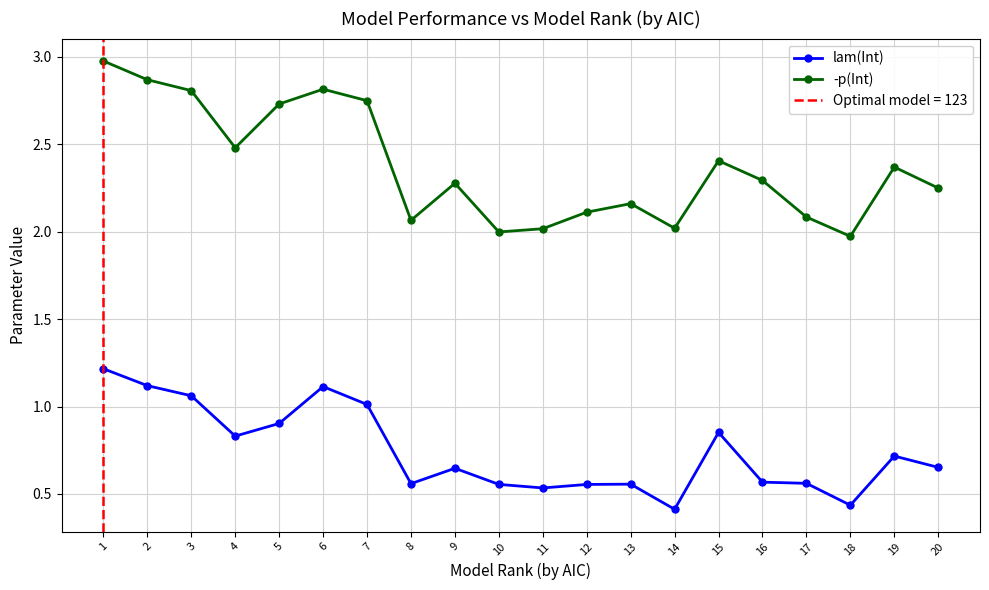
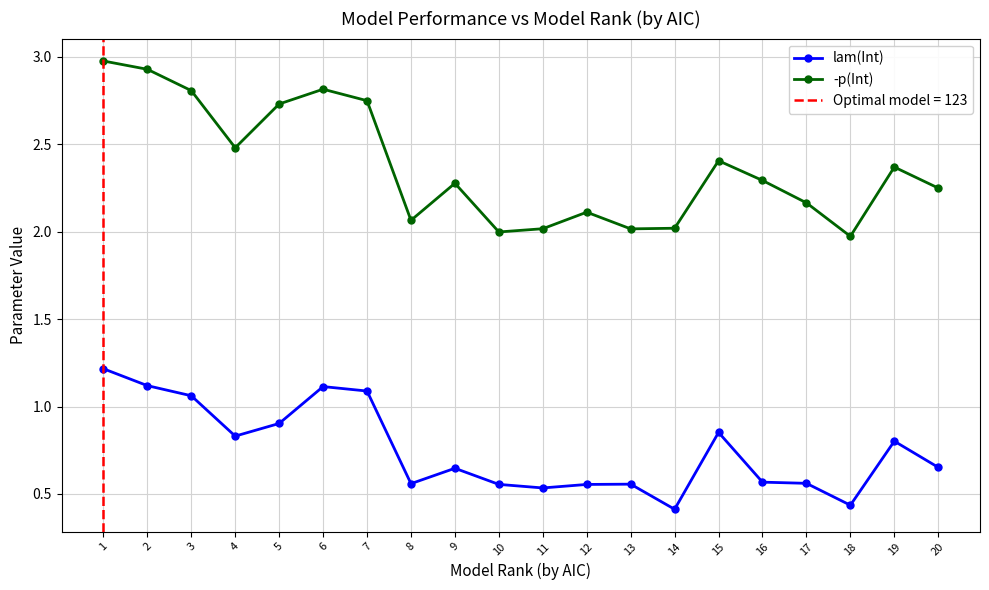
  {
    "lam(Int)": {
      "1": 1.22,
      "2": 1.12,
      "3": 1.06,
      "4": 0.83,
      "5": 0.90,
      "6": 1.11,
-     "7": 1.01,
+     "7": 1.09,
      "8": 0.56,
      "9": 0.65,
      "10": 0.55,
      "11": 0.53,
      "12": 0.55,
      "13": 0.56,
      "14": 0.41,
      "15": 0.85,
      "16": 0.57,
      "17": 0.56,
      "18": 0.44,
-     "19": 0.72,
+     "19": 0.80,
      "20": 0.65
    },
    "-p(Int)": {
      "1": 2.98,
-     "2": 2.87,
+     "2": 2.93,
      "3": 2.81,
      "4": 2.48,
      "5": 2.73,
      "6": 2.81,
      "7": 2.75,
      "8": 2.06,
      "9": 2.28,
      "10": 2.00,
      "11": 2.02,
      "12": 2.11,
-     "13": 2.16,
+     "13": 2.02,
      "14": 2.02,
      "15": 2.41,
      "16": 2.29,
-     "17": 2.08,
+     "17": 2.16,
      "18": 1.97,
      "19": 2.37,
      "20": 2.25
    }
  }
